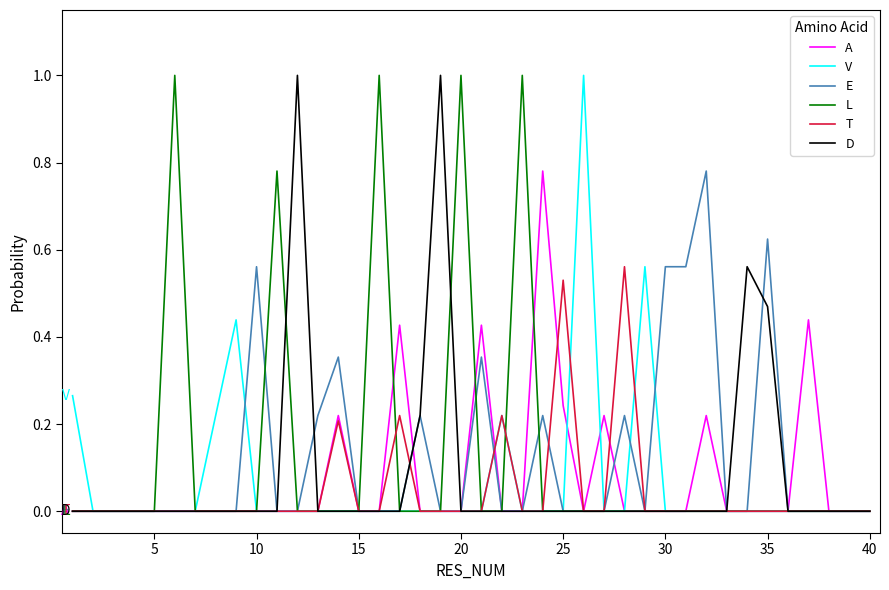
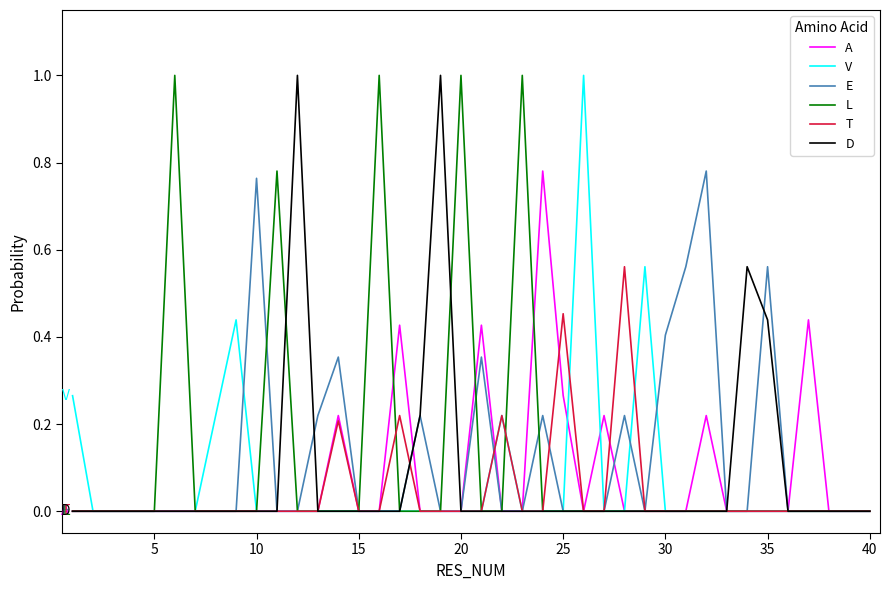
  {
    "A": {
-     "25": 0.24
+     "25": 0.27
    },
    "E": {
-     "10": 0.56,
-     "30": 0.56,
-     "35": 0.62
+     "10": 0.76,
+     "30": 0.40,
+     "35": 0.56
    },
    "L": {
      "20": 1.00
    },
    "T": {
-     "25": 0.53
+     "25": 0.45
    },
    "D": {
-     "35": 0.47
+     "35": 0.44
    }
  }
